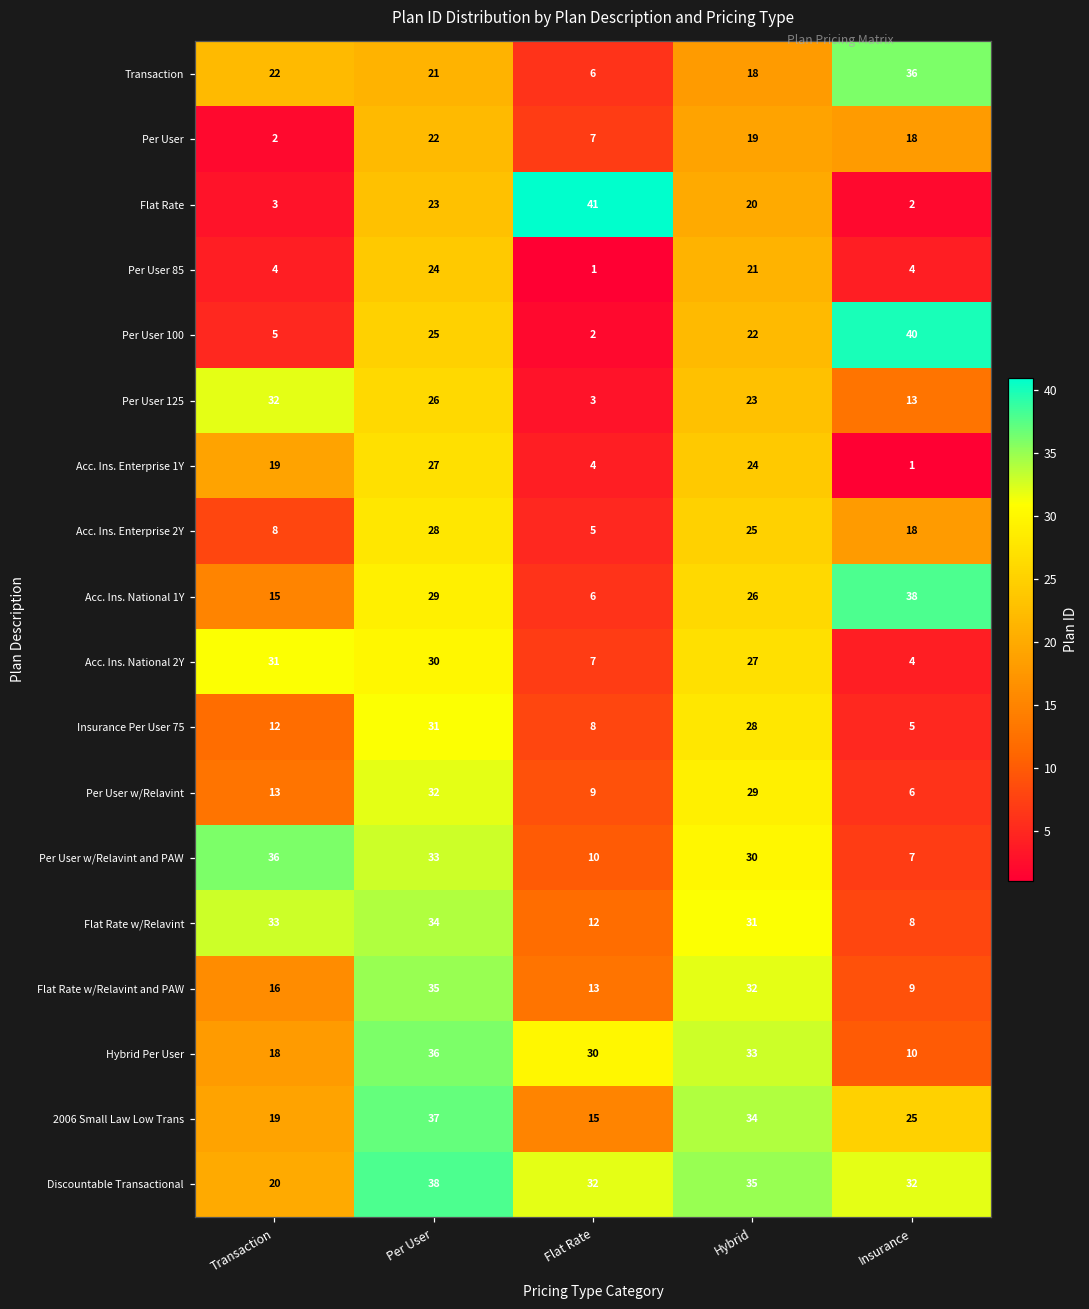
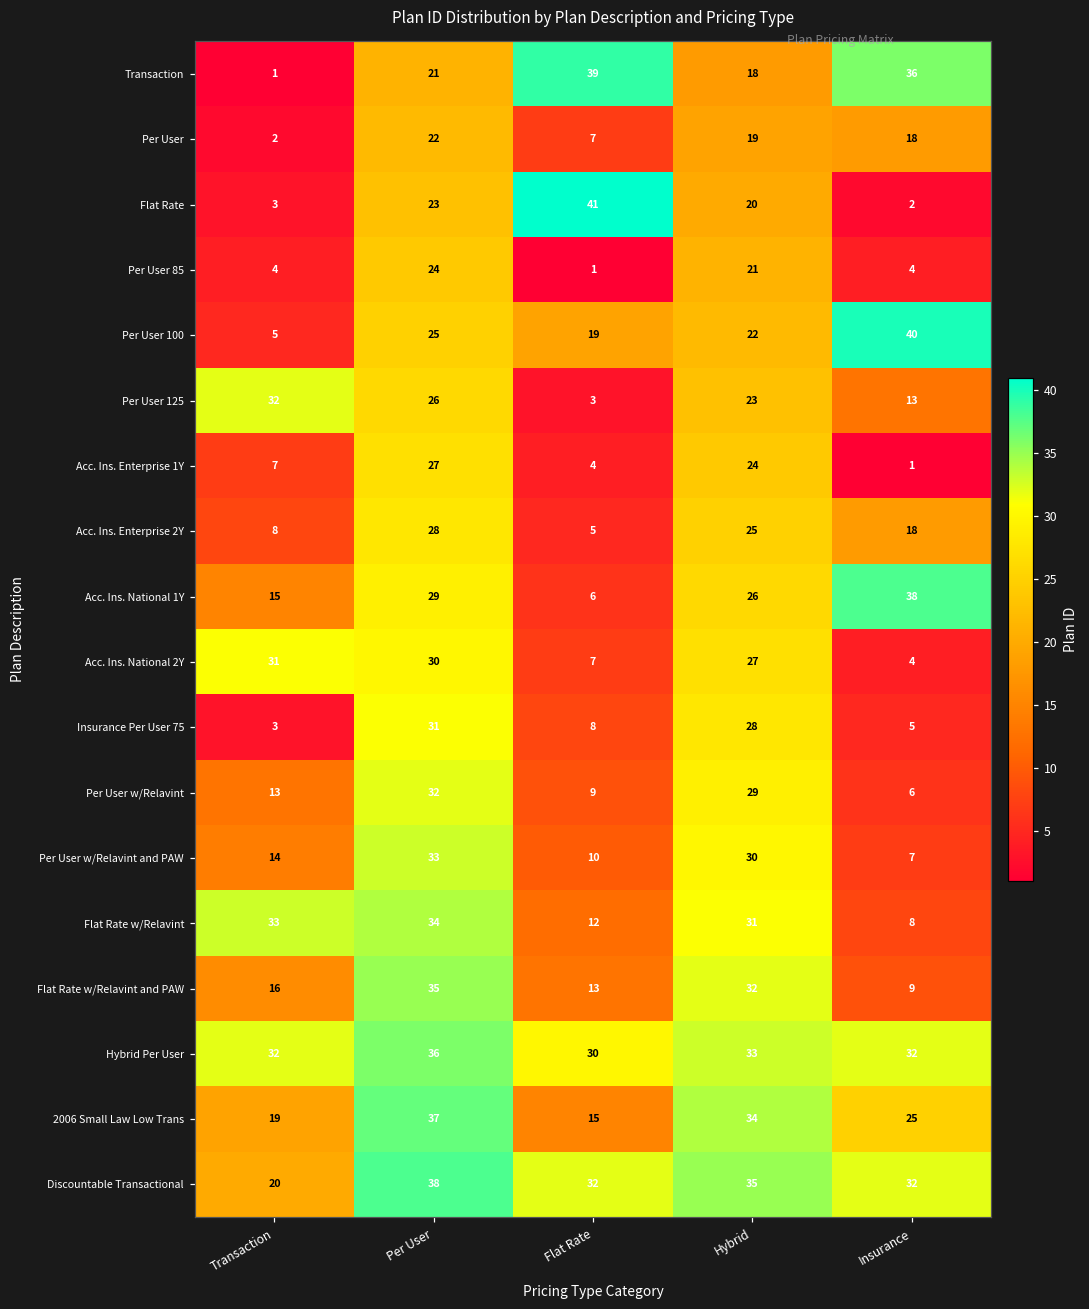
  {
    "Transaction": {
-     "Transaction": 22,
+     "Transaction": 1,
      "Per User": 21,
-     "Flat Rate": 6,
+     "Flat Rate": 39,
      "Hybrid": 18,
      "Insurance": 36
    },
    "Per User": {
      "Transaction": 2,
      "Per User": 22,
      "Flat Rate": 7,
      "Hybrid": 19,
      "Insurance": 18
    },
    "Flat Rate": {
      "Transaction": 3,
      "Per User": 23,
      "Flat Rate": 41,
      "Hybrid": 20,
      "Insurance": 2
    },
    "Per User 85": {
      "Transaction": 4,
      "Per User": 24,
      "Flat Rate": 1,
      "Hybrid": 21,
      "Insurance": 4
    },
    "Per User 100": {
      "Transaction": 5,
      "Per User": 25,
-     "Flat Rate": 2,
+     "Flat Rate": 19,
      "Hybrid": 22,
      "Insurance": 40
    },
    "Per User 125": {
      "Transaction": 32,
      "Per User": 26,
      "Flat Rate": 3,
      "Hybrid": 23,
      "Insurance": 13
    },
    "Acc. Ins. Enterprise 1Y": {
-     "Transaction": 19,
+     "Transaction": 7,
      "Per User": 27,
      "Flat Rate": 4,
      "Hybrid": 24,
      "Insurance": 1
    },
    "Acc. Ins. Enterprise 2Y": {
      "Transaction": 8,
      "Per User": 28,
      "Flat Rate": 5,
      "Hybrid": 25,
      "Insurance": 18
    },
    "Acc. Ins. National 1Y": {
      "Transaction": 15,
      "Per User": 29,
      "Flat Rate": 6,
      "Hybrid": 26,
      "Insurance": 38
    },
    "Acc. Ins. National 2Y": {
      "Transaction": 31,
      "Per User": 30,
      "Flat Rate": 7,
      "Hybrid": 27,
      "Insurance": 4
    },
    "Insurance Per User 75": {
-     "Transaction": 12,
+     "Transaction": 3,
      "Per User": 31,
      "Flat Rate": 8,
      "Hybrid": 28,
      "Insurance": 5
    },
    "Per User w/Relavint": {
      "Transaction": 13,
      "Per User": 32,
      "Flat Rate": 9,
      "Hybrid": 29,
      "Insurance": 6
    },
    "Per User w/Relavint and PAW": {
-     "Transaction": 36,
+     "Transaction": 14,
      "Per User": 33,
      "Flat Rate": 10,
      "Hybrid": 30,
      "Insurance": 7
    },
    "Flat Rate w/Relavint": {
      "Transaction": 33,
      "Per User": 34,
      "Flat Rate": 12,
      "Hybrid": 31,
      "Insurance": 8
    },
    "Flat Rate w/Relavint and PAW": {
      "Transaction": 16,
      "Per User": 35,
      "Flat Rate": 13,
      "Hybrid": 32,
      "Insurance": 9
    },
    "Hybrid Per User": {
-     "Transaction": 18,
+     "Transaction": 32,
      "Per User": 36,
      "Flat Rate": 30,
      "Hybrid": 33,
-     "Insurance": 10
+     "Insurance": 32
    },
    "2006 Small Law Low Trans": {
      "Transaction": 19,
      "Per User": 37,
      "Flat Rate": 15,
      "Hybrid": 34,
      "Insurance": 25
    },
    "Discountable Transactional": {
      "Transaction": 20,
      "Per User": 38,
      "Flat Rate": 32,
      "Hybrid": 35,
      "Insurance": 32
    }
  }
